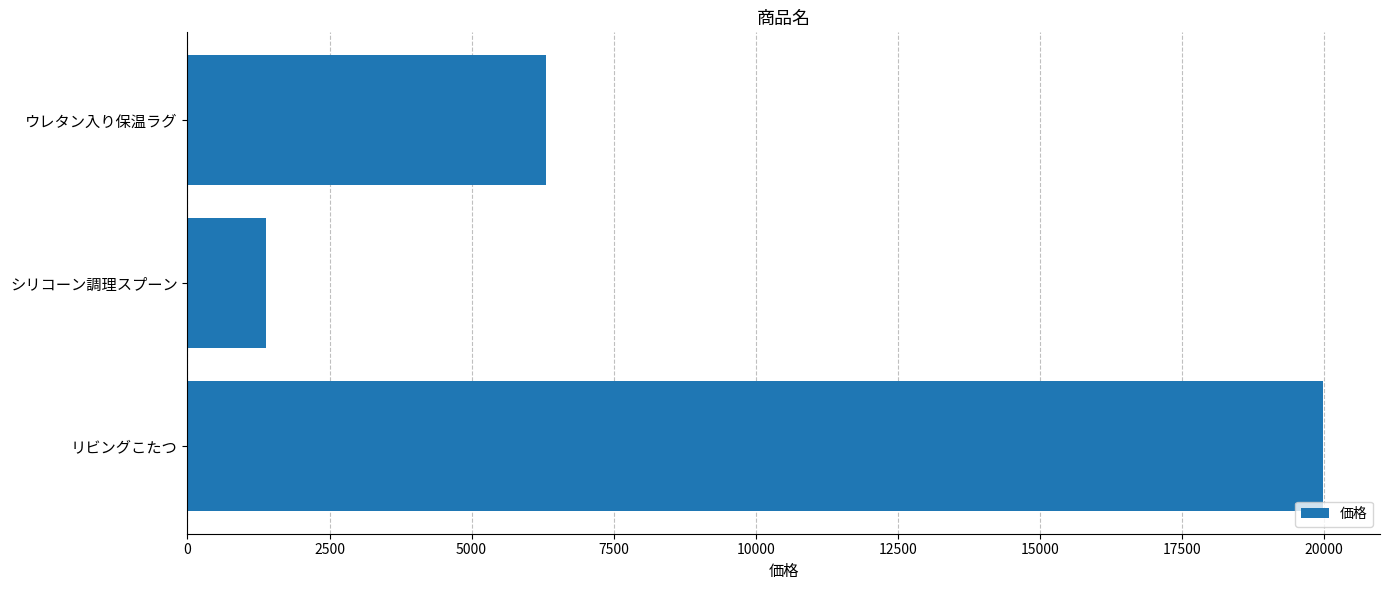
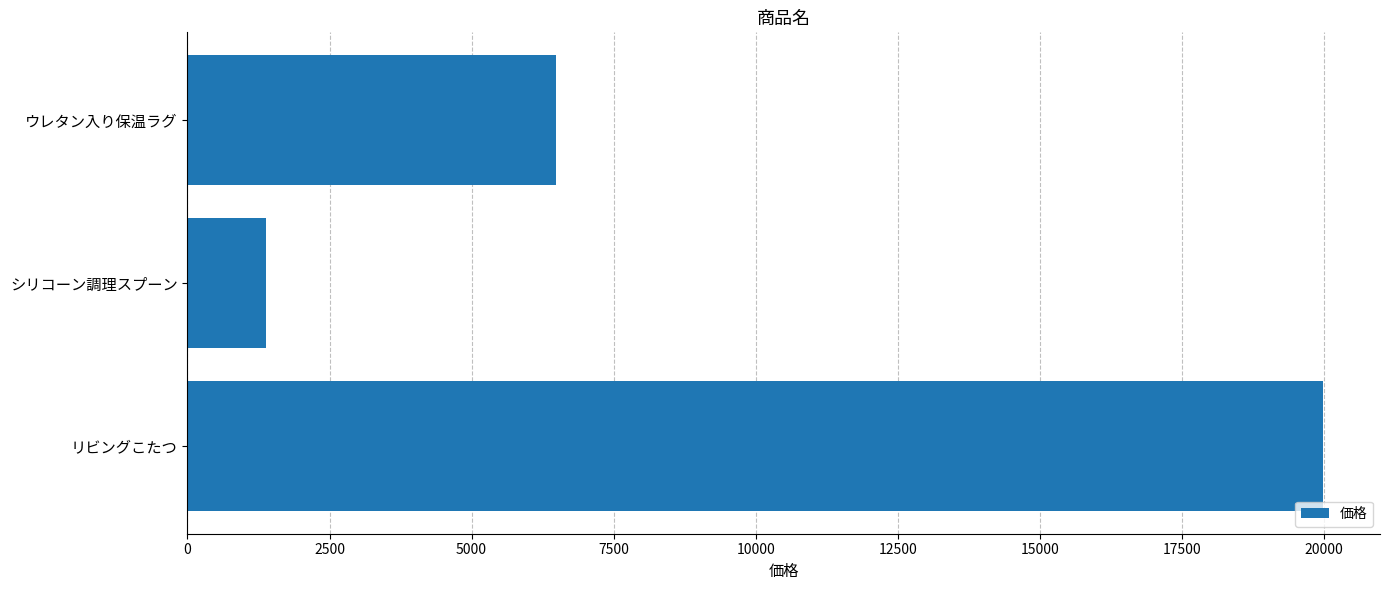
  {
-   "ウレタン入り保温ラグ": 6300,
+   "ウレタン入り保温ラグ": 6500,
    "シリコーン調理スプーン": 1400,
    "リビングこたつ": 20000
  }
